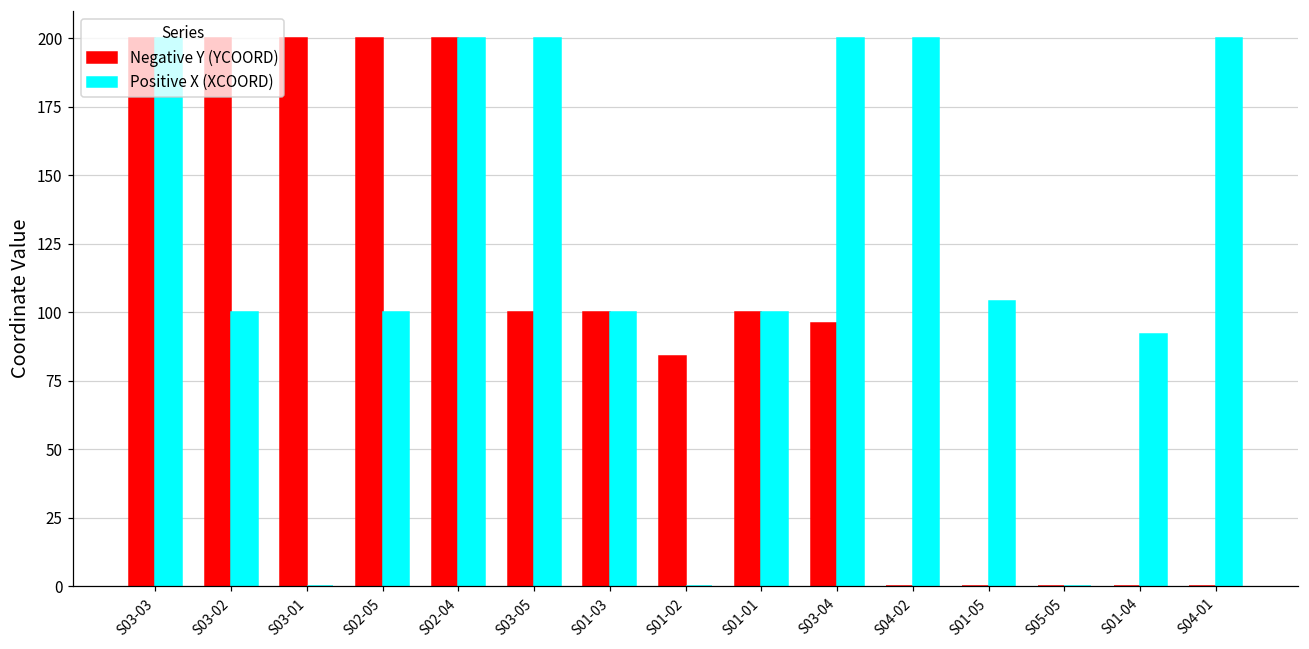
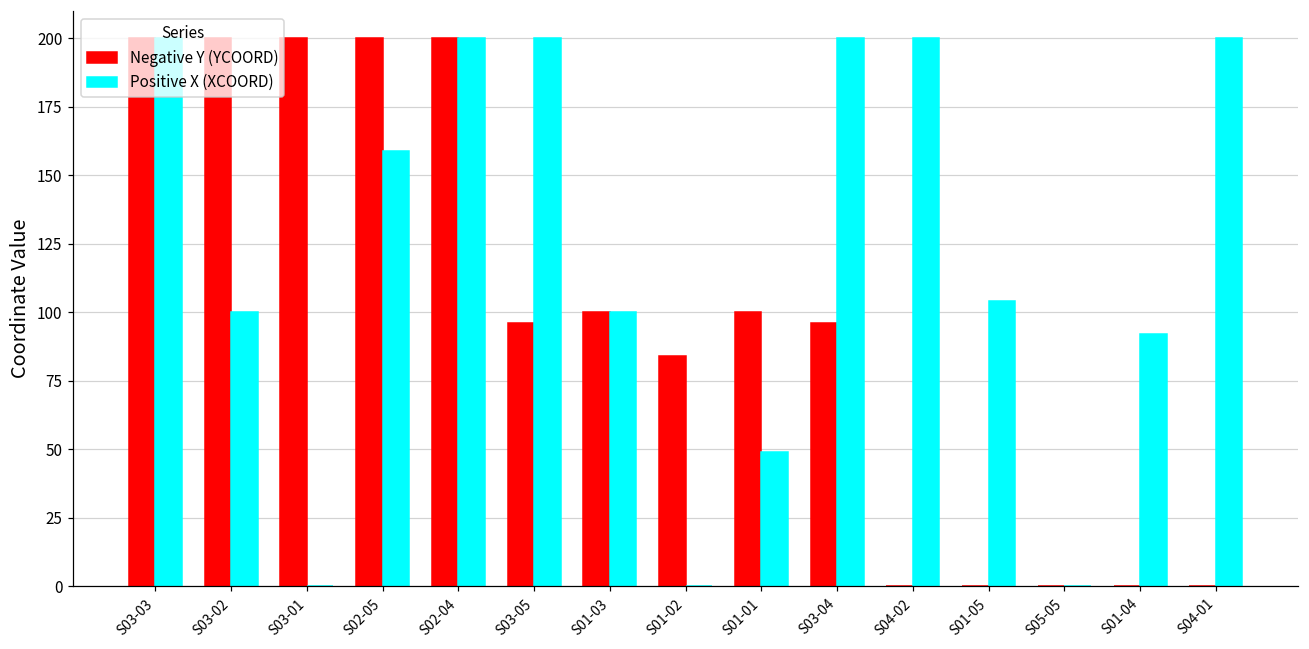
  {
    "Negative Y (YCOORD)": {
      "S03-01": 200,
      "S02-05": 200,
      "S02-04": 200,
-     "S03-05": 100,
+     "S03-05": 96,
      "S01-03": 100,
      "S01-02": 84,
      "S01-01": 100,
      "S03-04": 96,
      "S04-02": 0,
      "S01-05": 0,
      "S05-05": 0,
      "S01-04": 0,
      "S04-01": 0
    },
    "Positive X (XCOORD)": {
      "S03-02": 100,
      "S03-01": 0,
-     "S02-05": 100,
+     "S02-05": 159,
      "S02-04": 200,
      "S03-05": 200,
      "S01-03": 100,
      "S01-02": 0,
-     "S01-01": 100,
+     "S01-01": 49,
      "S03-04": 200,
      "S04-02": 200,
      "S01-05": 104,
      "S05-05": 0,
      "S01-04": 92,
      "S04-01": 200
    }
  }
